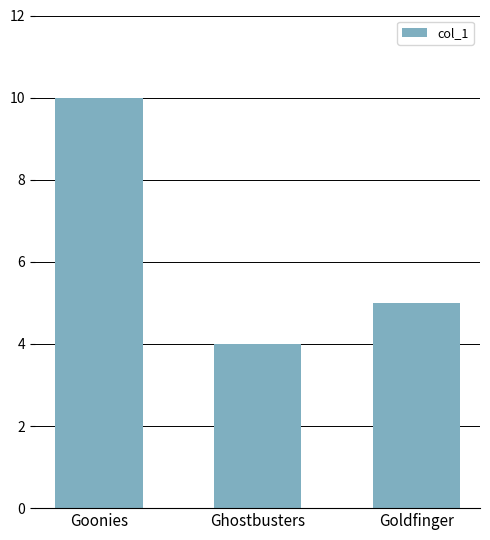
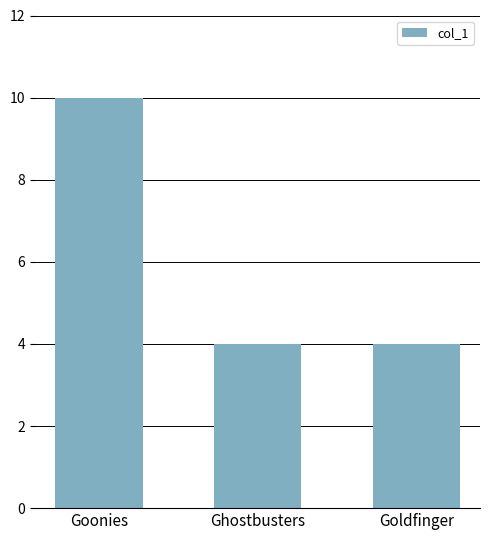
  {
    "Goonies": 10,
    "Ghostbusters": 4,
-   "Goldfinger": 5
+   "Goldfinger": 4
  }
